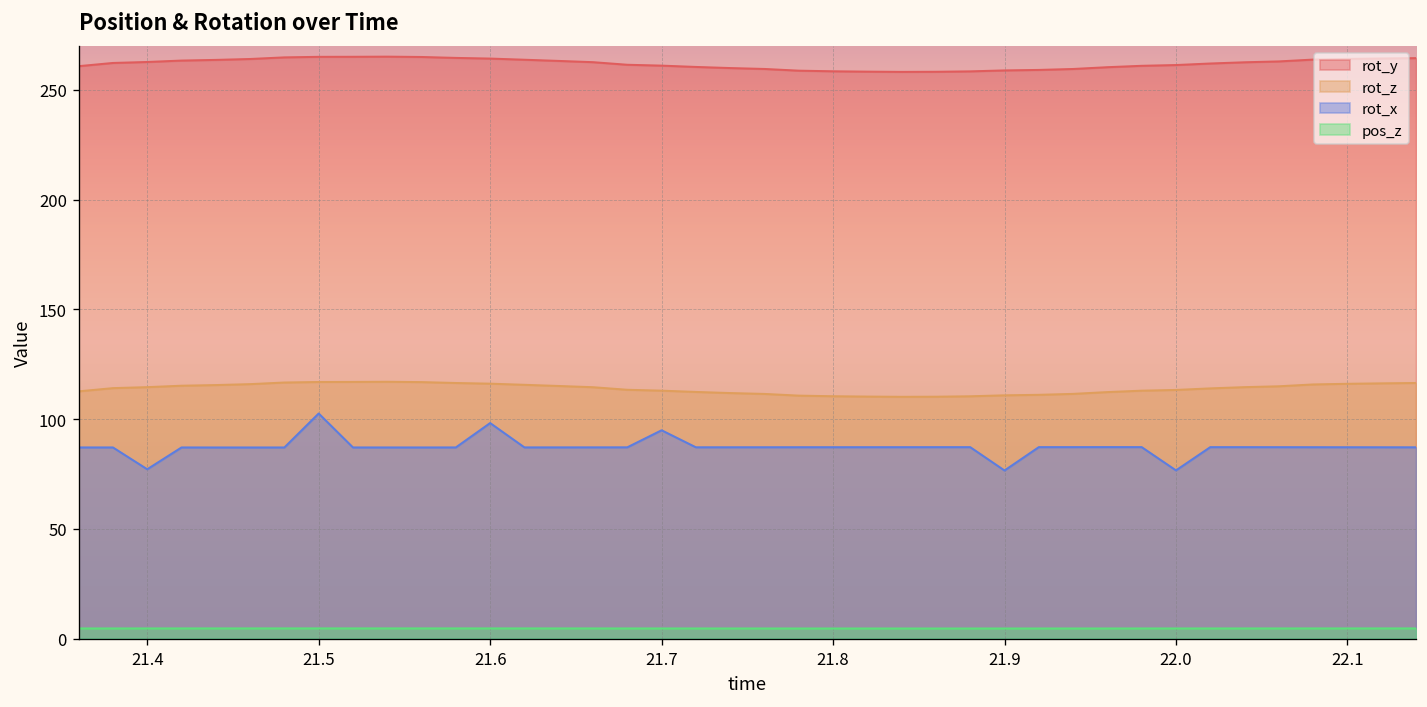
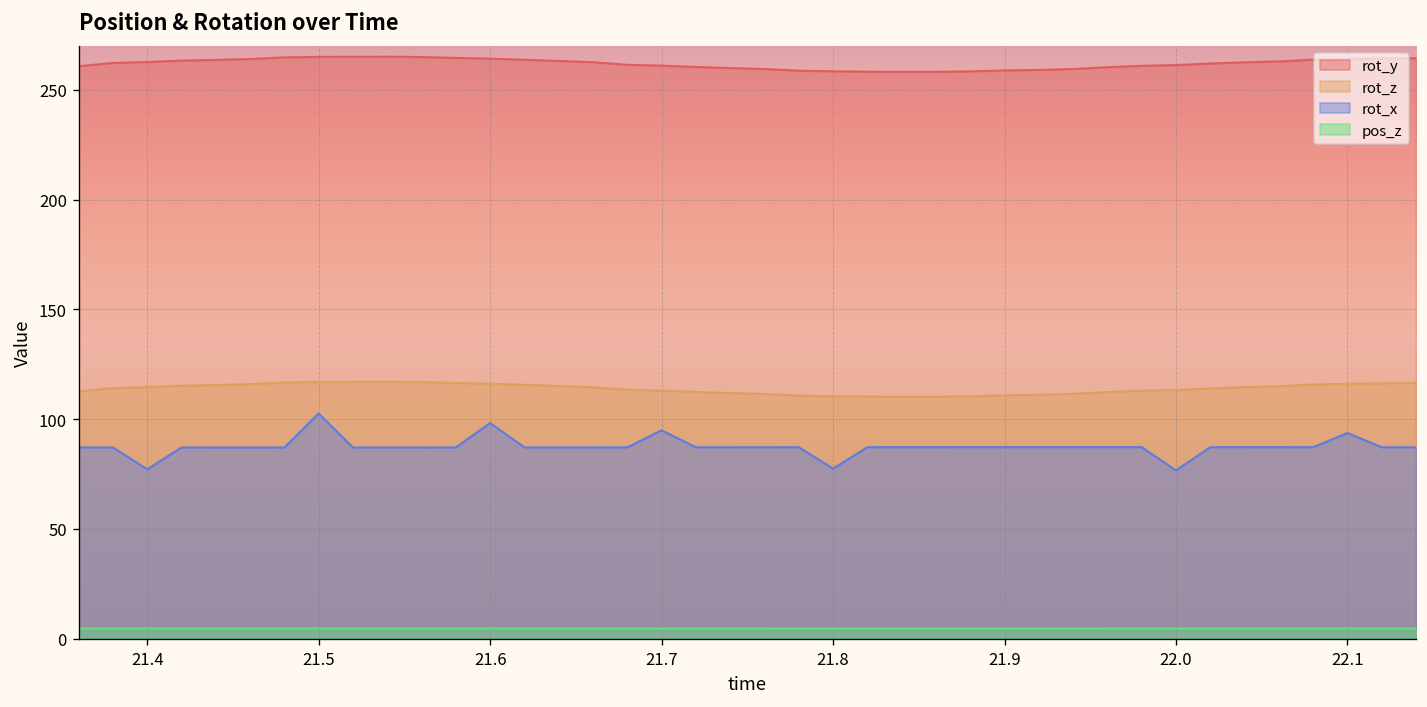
  {
    "rot_x": {
      "21.4": 77,
      "21.5": 103,
      "21.6": 98,
      "21.7": 95,
-     "21.8": 87,
-     "21.9": 77,
+     "21.8": 77,
+     "21.9": 87,
      "22.0": 77,
-     "22.1": 87
+     "22.1": 94
    },
    "pos_z": {
      "21.4": 5,
      "21.5": 5,
      "21.6": 5,
      "21.7": 5,
      "21.8": 5,
      "21.9": 5,
      "22.0": 5,
      "22.1": 5
    }
  }
